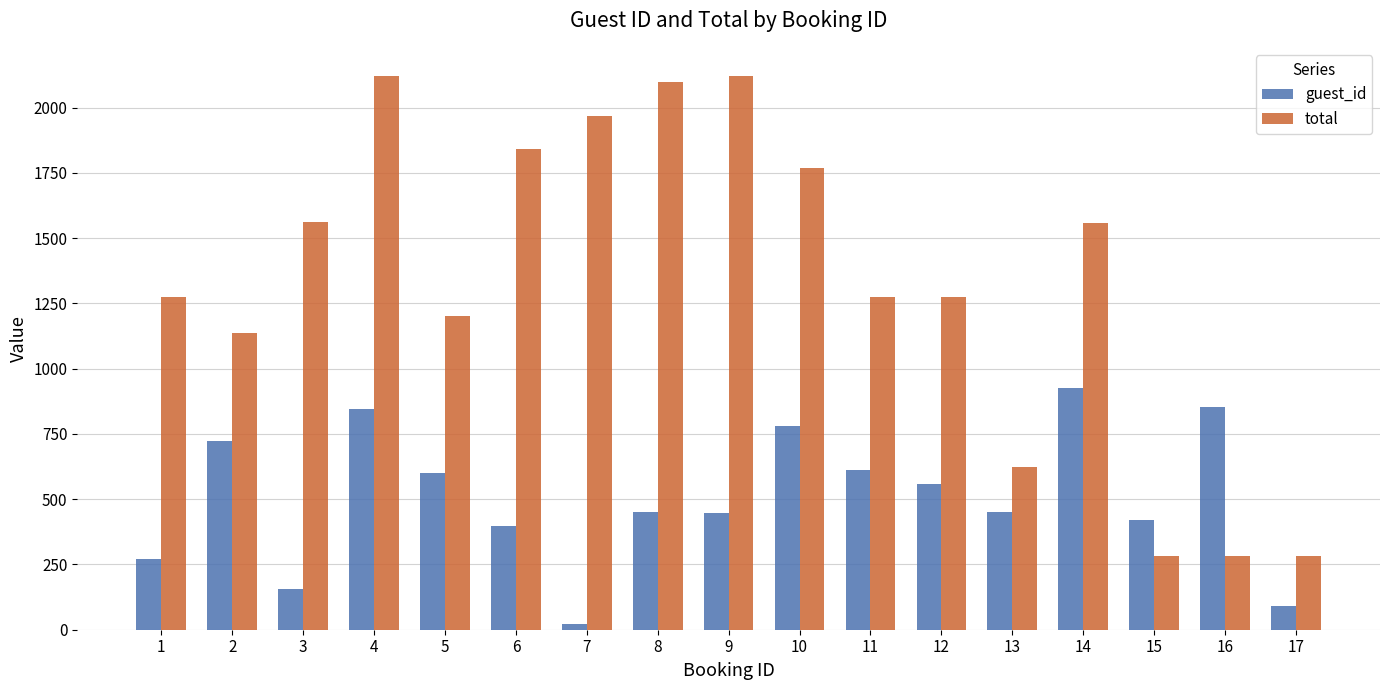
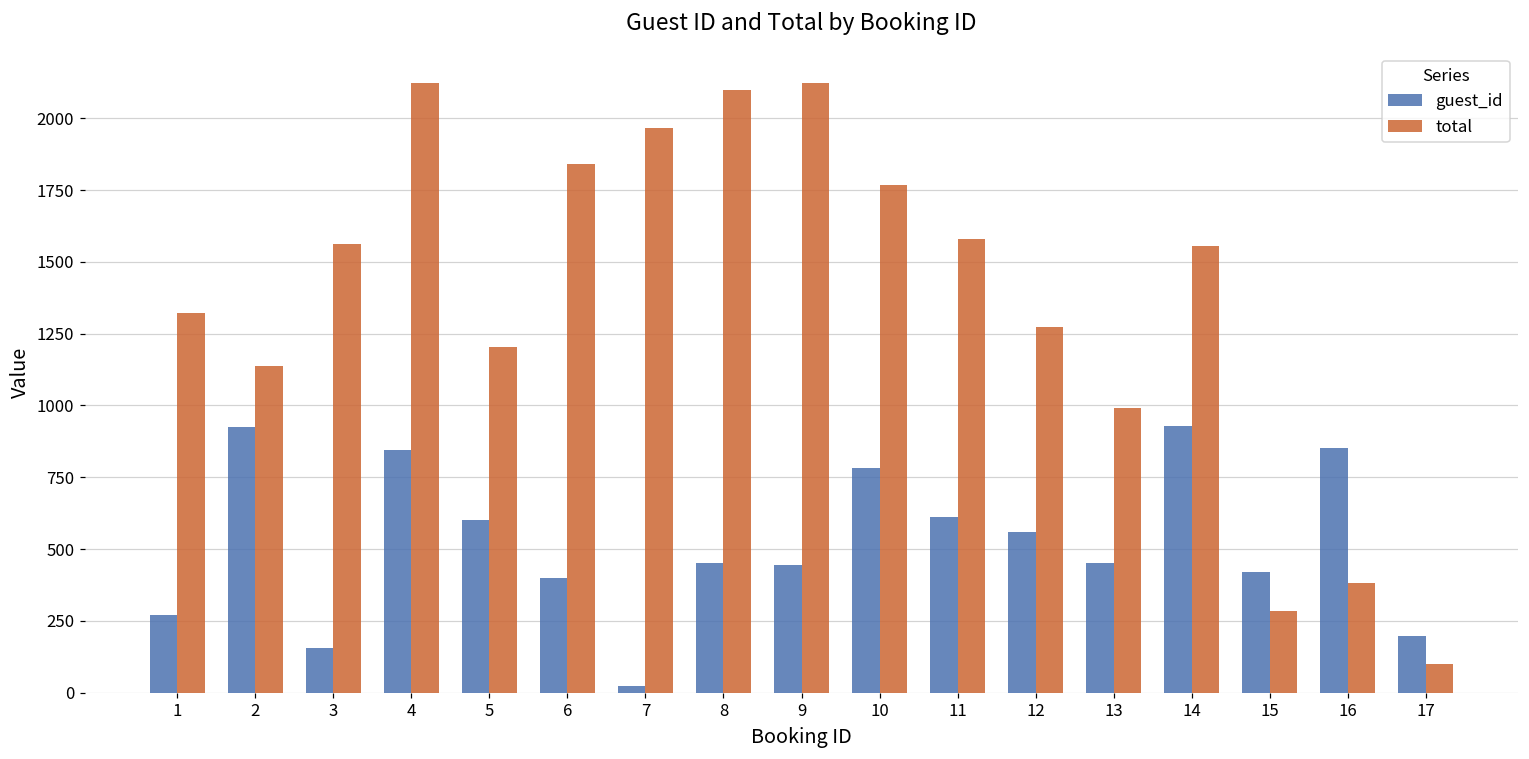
  {
    "guest_id": {
      "1": 270,
-     "2": 720,
+     "2": 930,
      "3": 160,
      "4": 850,
      "5": 600,
      "6": 400,
      "7": 20,
      "8": 450,
      "9": 450,
      "10": 780,
      "11": 610,
      "12": 560,
      "13": 450,
      "14": 930,
      "15": 420,
      "16": 850,
-     "17": 90
+     "17": 200
    },
    "total": {
-     "1": 1270,
+     "1": 1320,
      "2": 1140,
      "3": 1560,
      "4": 2120,
      "5": 1200,
      "6": 1840,
      "7": 1970,
      "8": 2100,
      "9": 2120,
      "10": 1770,
-     "11": 1270,
+     "11": 1580,
      "12": 1270,
-     "13": 620,
+     "13": 990,
      "14": 1560,
      "15": 280,
-     "16": 280,
-     "17": 280
+     "16": 380,
+     "17": 100
    }
  }
